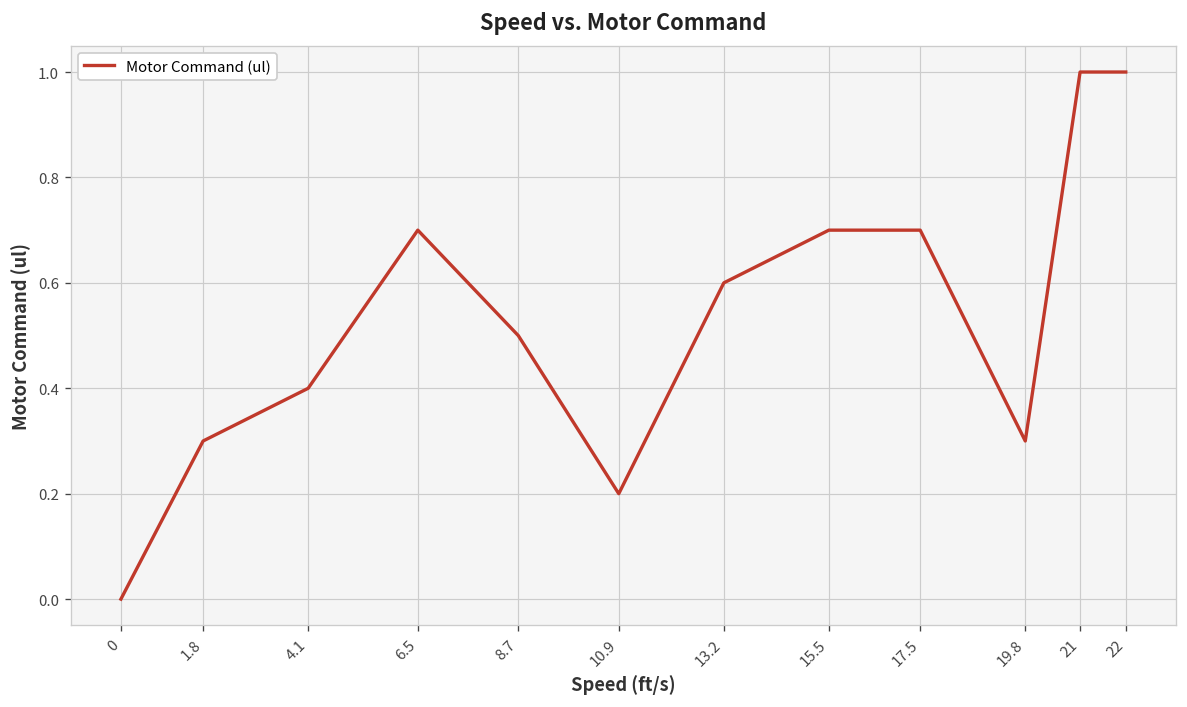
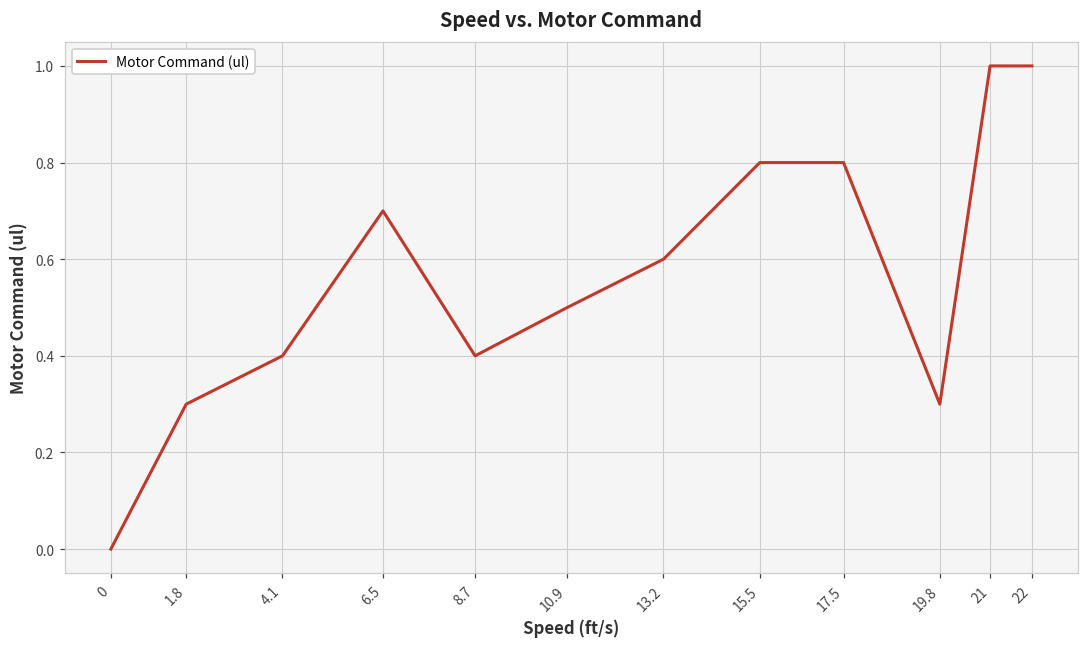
  {
    "0": 0.0,
    "1.8": 0.3,
    "4.1": 0.4,
    "6.5": 0.7,
-   "8.7": 0.5,
-   "10.9": 0.2,
+   "8.7": 0.4,
+   "10.9": 0.5,
    "13.2": 0.6,
-   "15.5": 0.7,
-   "17.5": 0.7,
+   "15.5": 0.8,
+   "17.5": 0.8,
    "19.8": 0.3,
    "21": 1.0,
    "22": 1.0
  }
